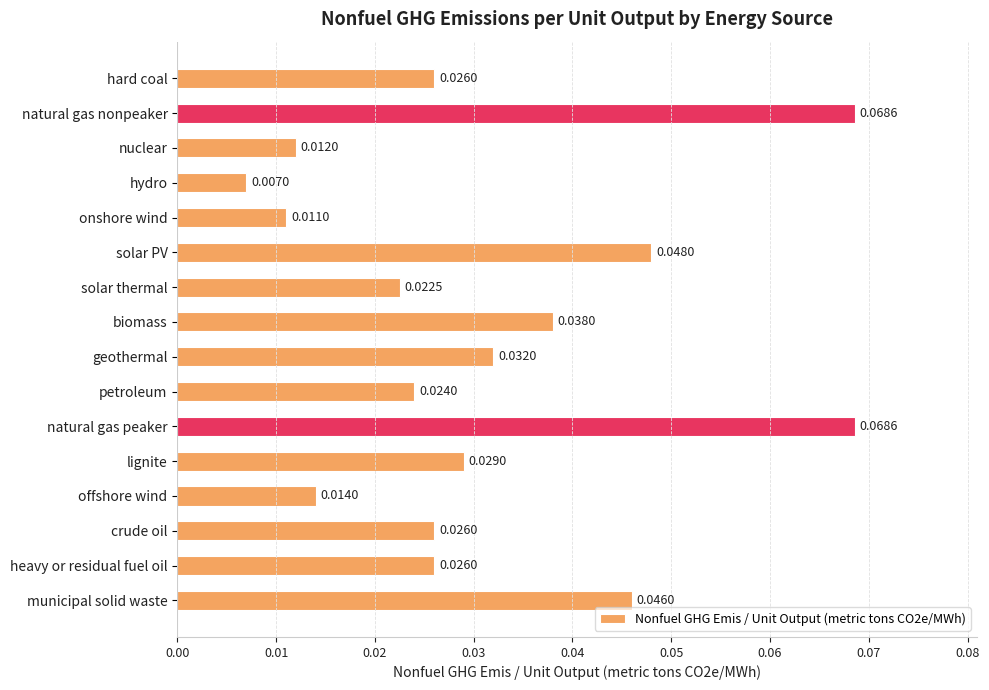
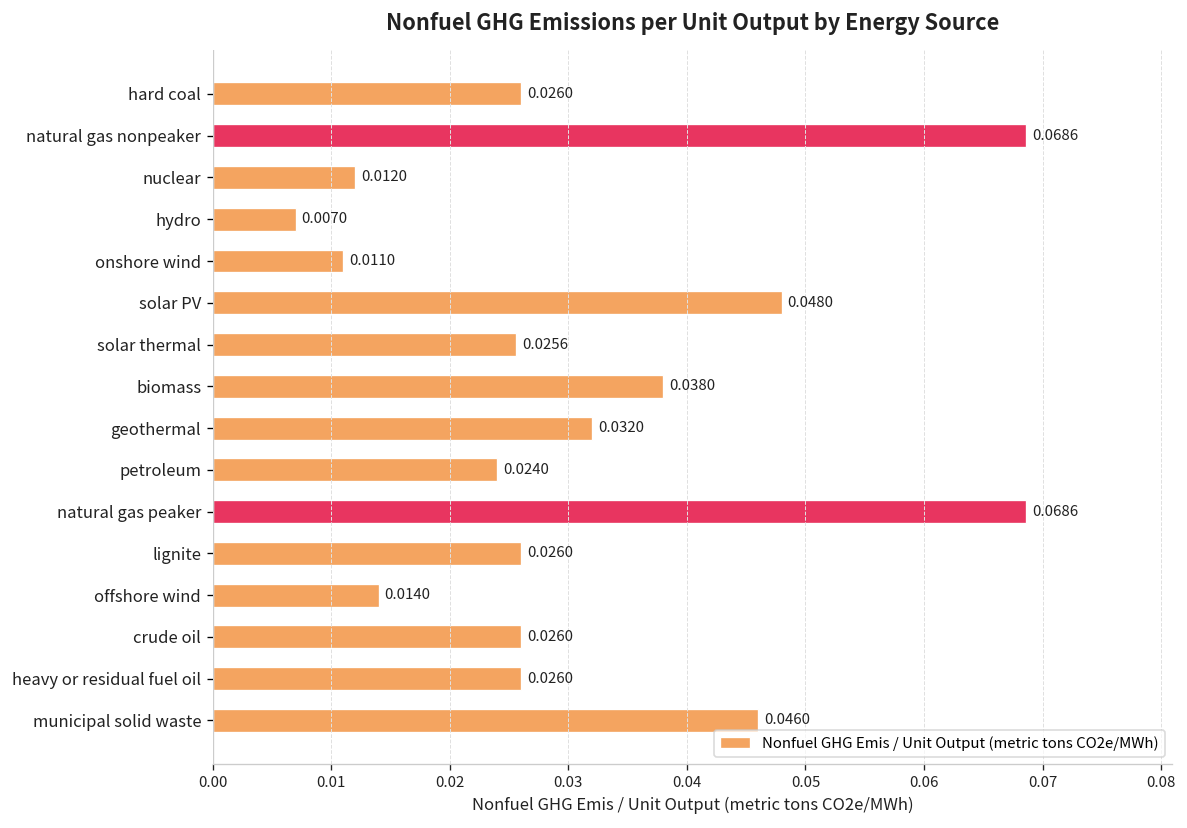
  {
    "hard coal": 0.0260,
    "natural gas nonpeaker": 0.0686,
    "nuclear": 0.0120,
    "hydro": 0.0070,
    "onshore wind": 0.0110,
    "solar PV": 0.0480,
-   "solar thermal": 0.0225,
+   "solar thermal": 0.0256,
    "biomass": 0.0380,
    "geothermal": 0.0320,
    "petroleum": 0.0240,
    "natural gas peaker": 0.0686,
-   "lignite": 0.0290,
+   "lignite": 0.0260,
    "offshore wind": 0.0140,
    "crude oil": 0.0260,
    "heavy or residual fuel oil": 0.0260,
    "municipal solid waste": 0.0460
  }
